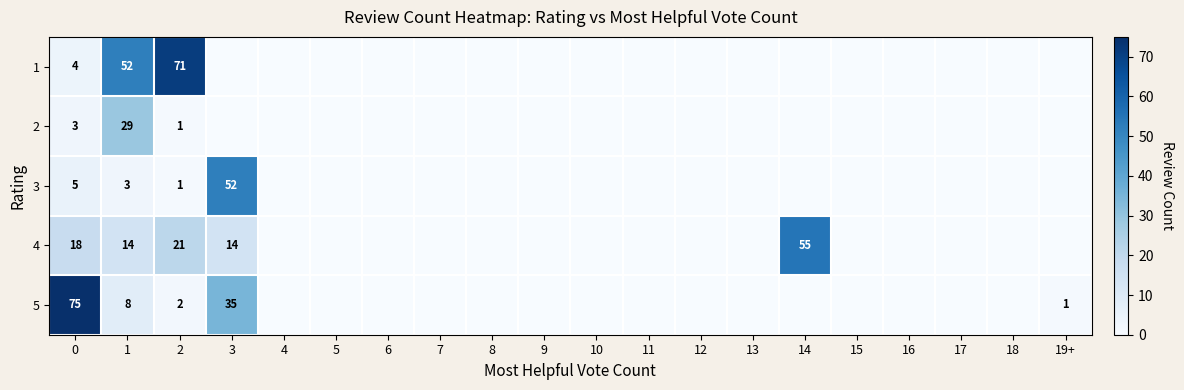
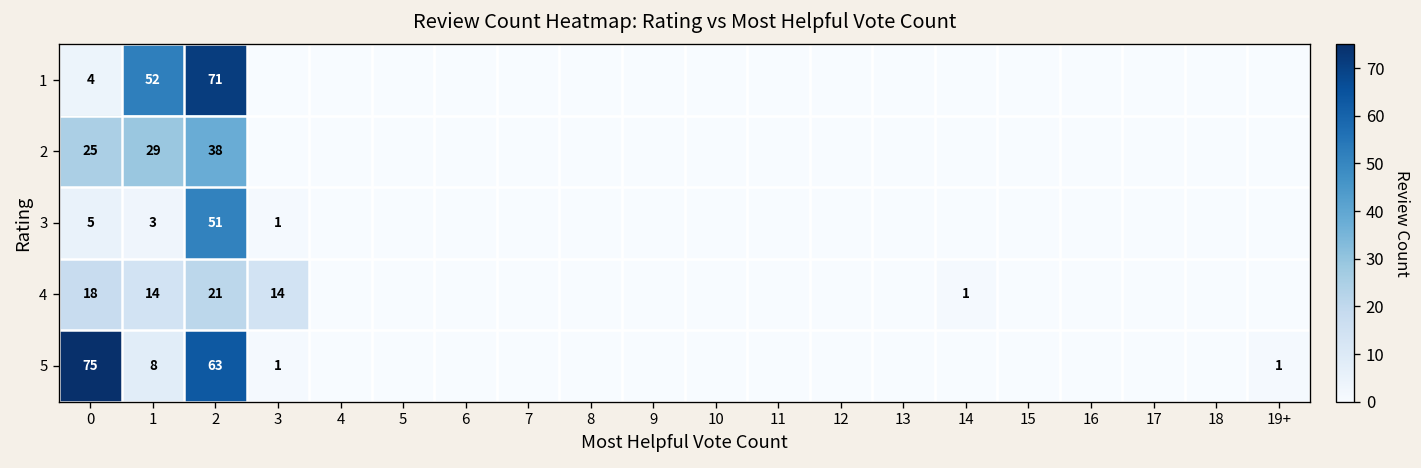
  {
    "1": {
      "0": 4,
      "1": 52,
      "2": 71
    },
    "2": {
-     "0": 3,
+     "0": 25,
      "1": 29,
-     "2": 1
+     "2": 38
    },
    "3": {
      "0": 5,
      "1": 3,
-     "2": 1,
-     "3": 52
+     "2": 51,
+     "3": 1
    },
    "4": {
      "0": 18,
      "1": 14,
      "2": 21,
      "3": 14,
-     "14": 55
+     "14": 1
    },
    "5": {
      "0": 75,
      "1": 8,
-     "2": 2,
-     "3": 35,
+     "2": 63,
+     "3": 1,
      "19+": 1
    }
  }
